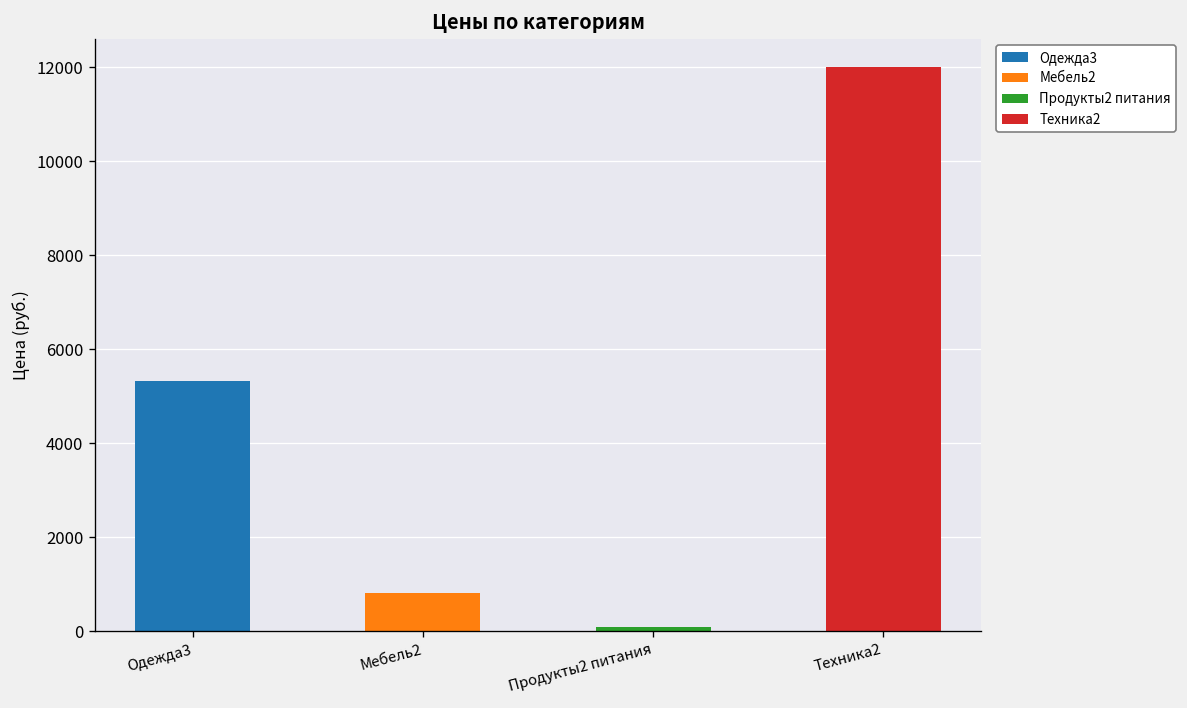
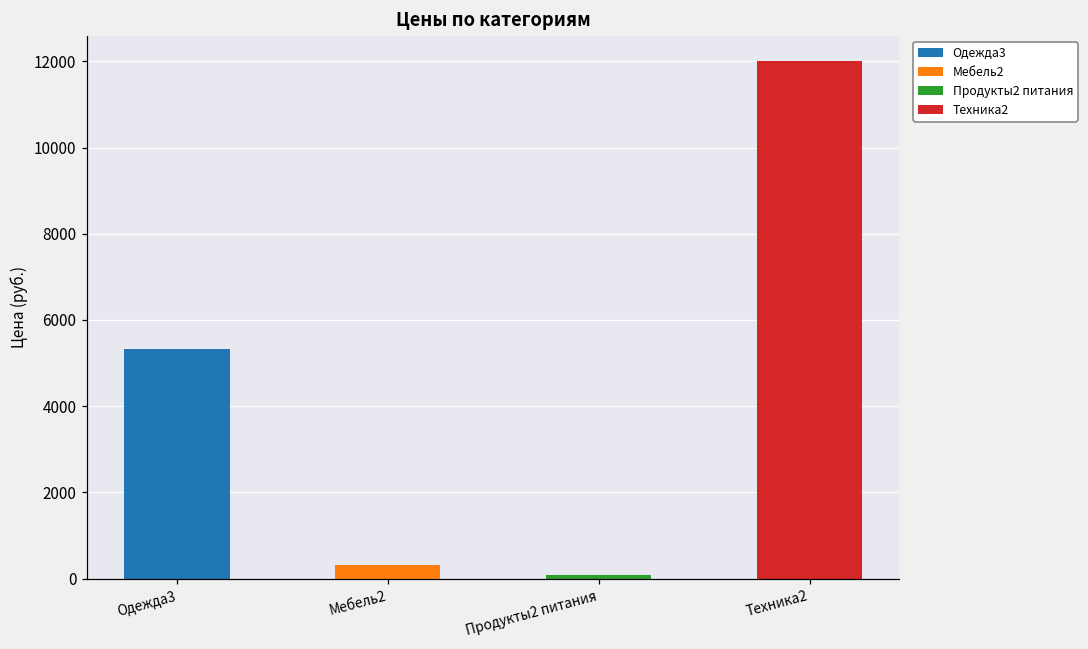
  {
    "Одежда3": 5300,
-   "Мебель2": 800,
+   "Мебель2": 300,
    "Продукты2 питания": 100,
    "Техника2": 12000
  }
